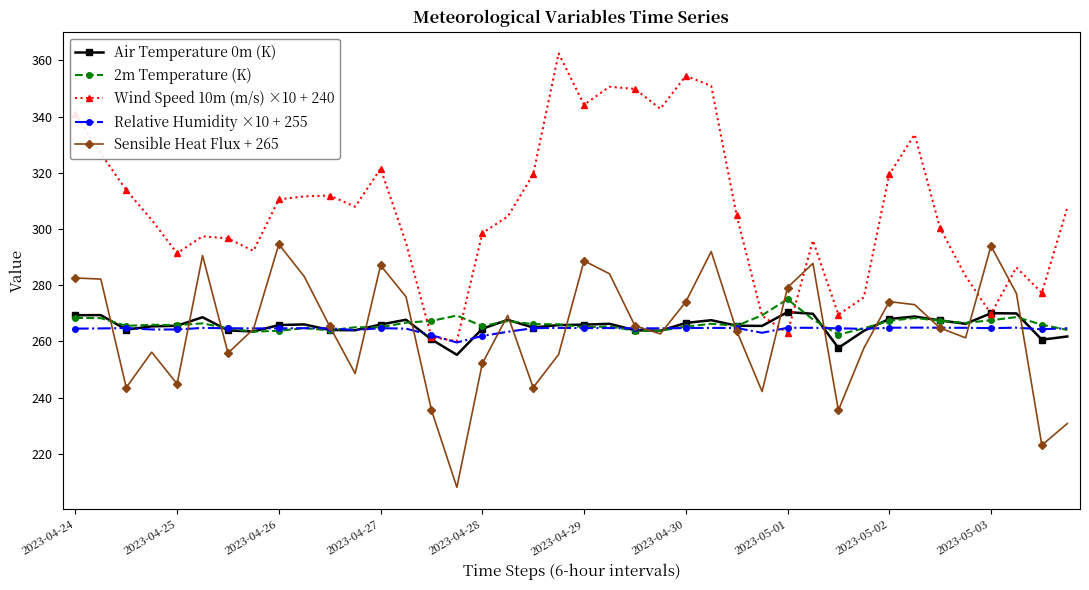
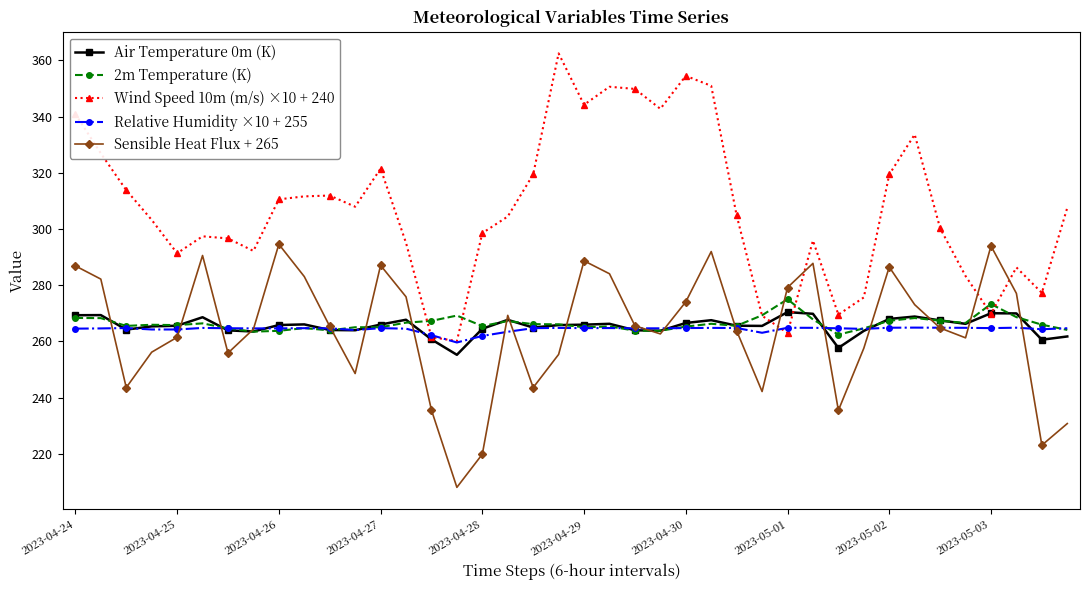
  {
    "Air Temperature 0m (K)": {
      "2023-04-24": 269,
      "2023-04-26": 266,
      "2023-04-27": 266,
      "2023-04-28": 265,
      "2023-04-29": 266,
      "2023-04-30": 267,
      "2023-05-01": 270
    },
    "2m Temperature (K)": {
      "2023-04-24": 268,
      "2023-04-28": 265,
      "2023-05-01": 275,
-     "2023-05-03": 268
+     "2023-05-03": 273
    },
    "Wind Speed 10m (m/s) ×10 + 240": {
      "2023-04-25": 291,
      "2023-04-26": 311,
      "2023-04-27": 322,
      "2023-04-28": 299,
      "2023-04-29": 344,
      "2023-04-30": 355,
      "2023-05-01": 263,
      "2023-05-02": 319
    },
    "Relative Humidity ×10 + 255": {
      "2023-04-24": 265,
      "2023-04-25": 264,
      "2023-04-28": 262,
      "2023-05-01": 265,
      "2023-05-02": 265,
      "2023-05-03": 265
    },
    "Sensible Heat Flux + 265": {
-     "2023-04-24": 283,
-     "2023-04-25": 245,
+     "2023-04-24": 287,
+     "2023-04-25": 262,
      "2023-04-26": 295,
      "2023-04-27": 287,
-     "2023-04-28": 252,
+     "2023-04-28": 220,
      "2023-04-29": 289,
      "2023-04-30": 274,
      "2023-05-01": 279,
-     "2023-05-02": 274,
+     "2023-05-02": 287,
      "2023-05-03": 294
    }
  }
